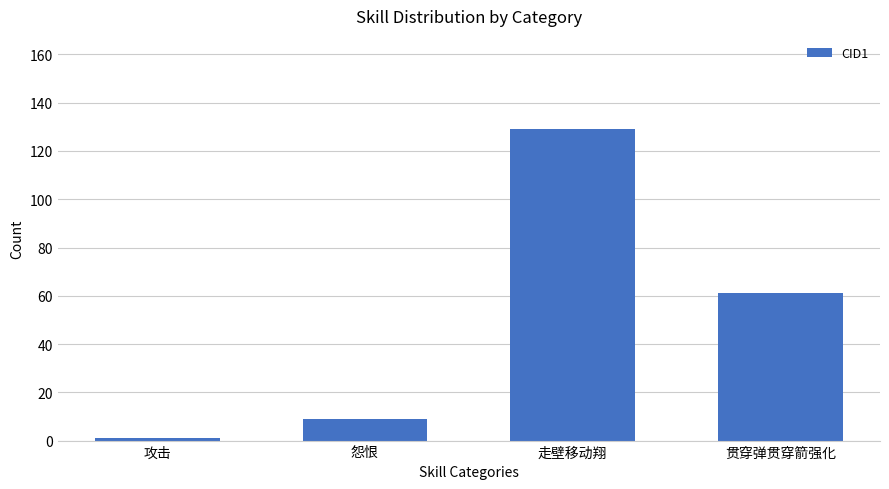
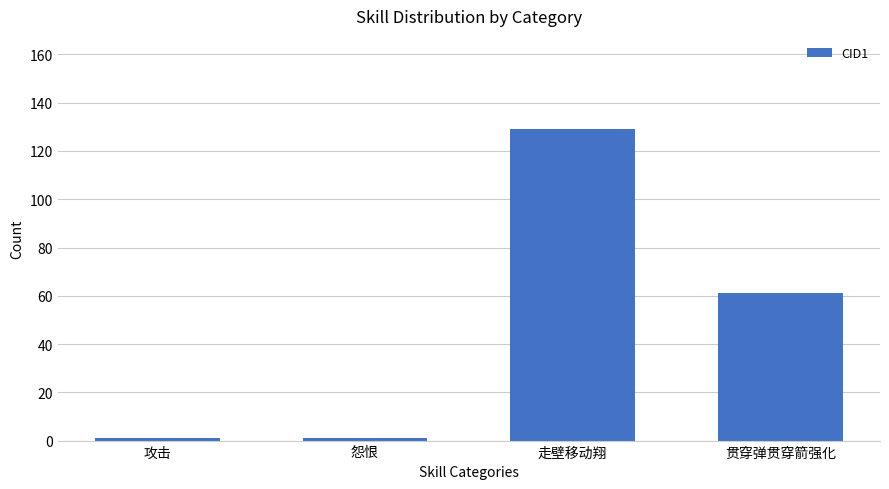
  {
-   "怨恨": 9,
+   "怨恨": 1,
    "走壁移动翔": 129,
    "贯穿弹贯穿箭强化": 61
  }
